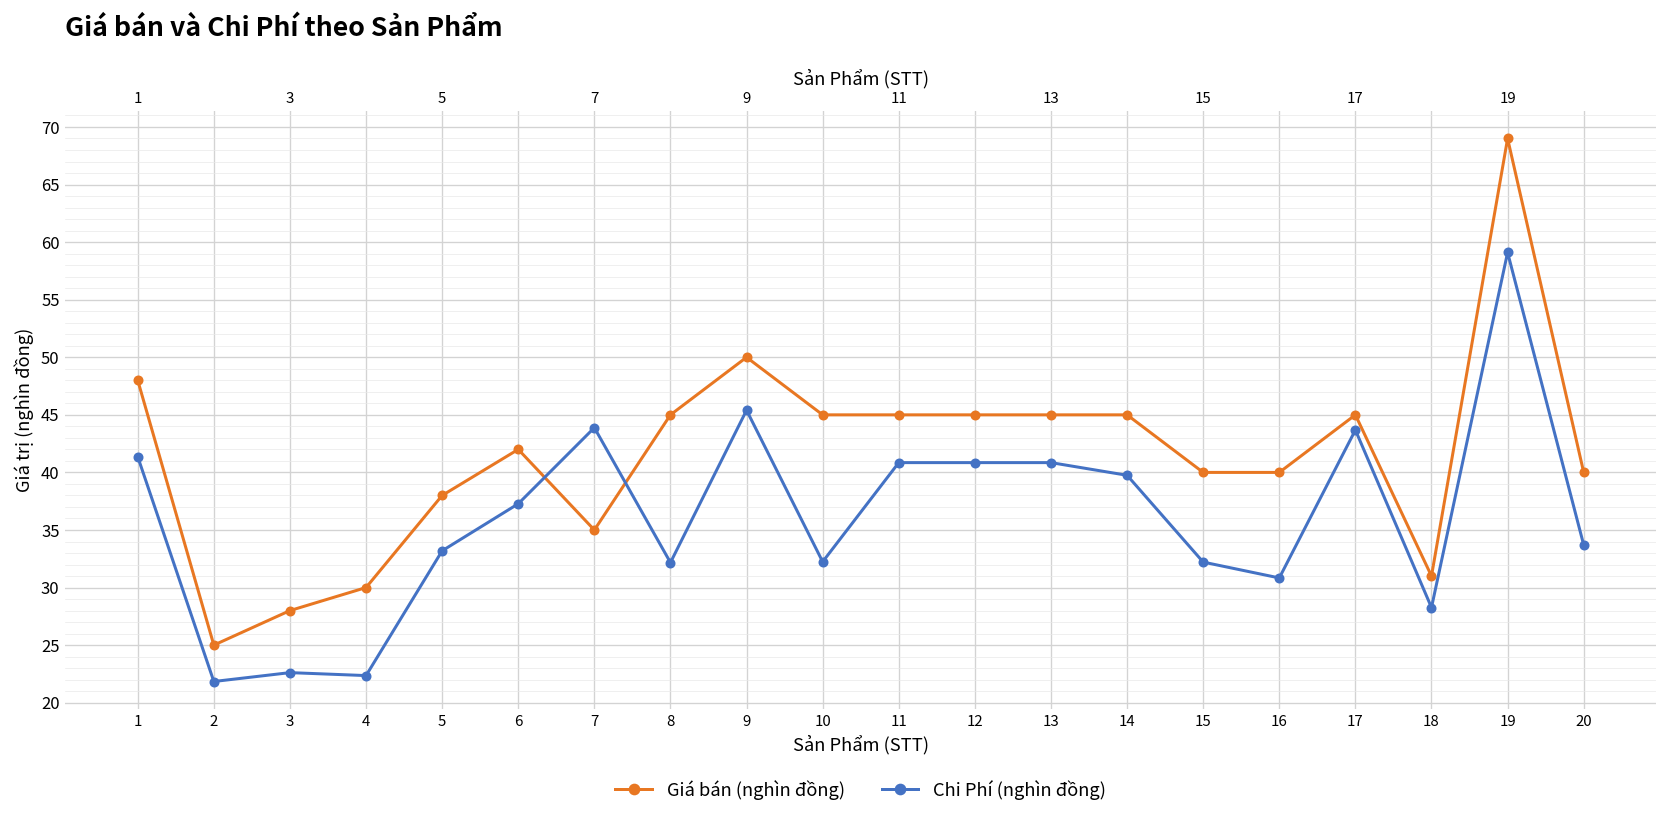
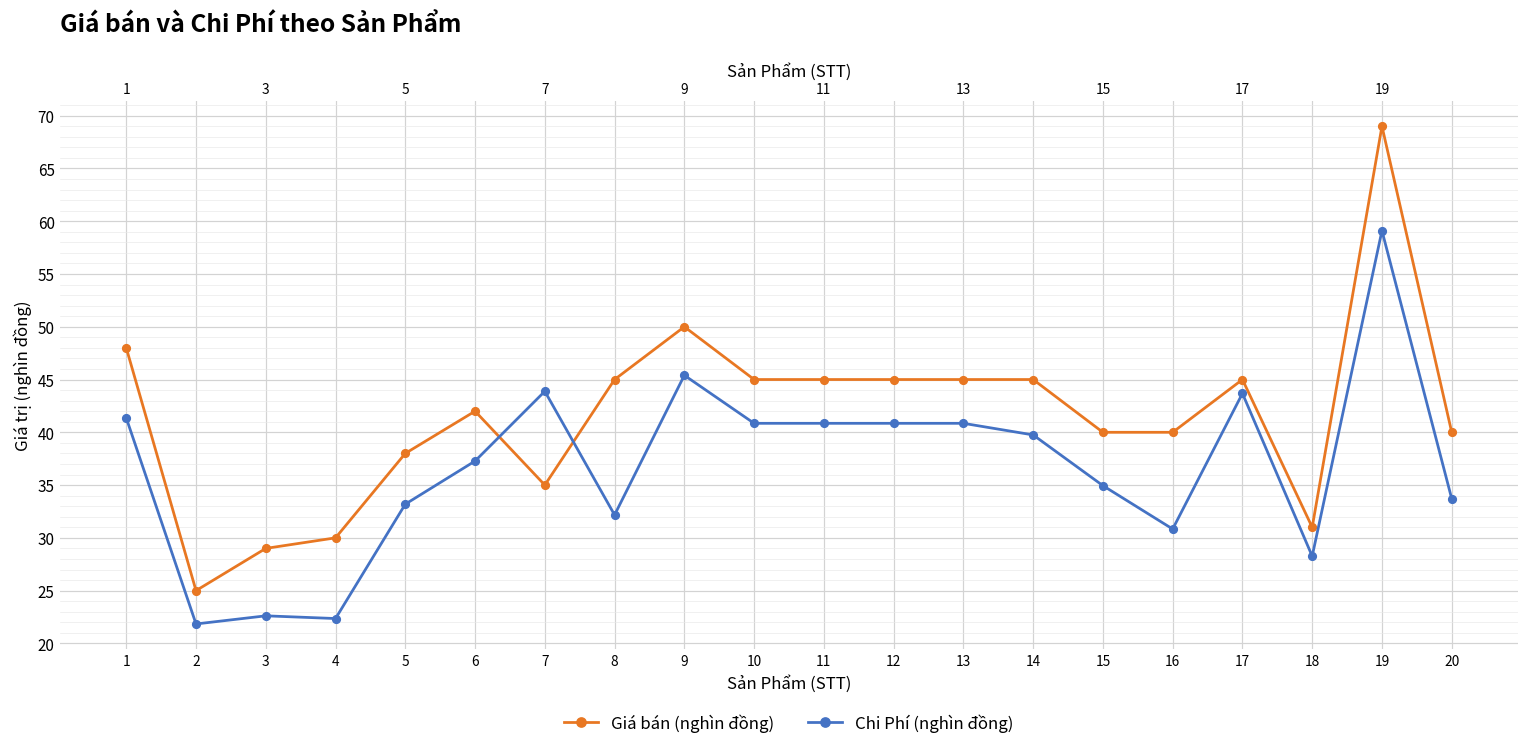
  {
    "Giá bán (nghìn đồng)": {
      "1": 48,
      "2": 25,
-     "3": 28,
+     "3": 29,
      "4": 30,
      "5": 38,
      "6": 42,
      "7": 35,
      "8": 45,
      "9": 50,
      "10": 45,
      "11": 45,
      "12": 45,
      "13": 45,
      "14": 45,
      "15": 40,
      "16": 40,
      "17": 45,
      "18": 31,
      "19": 69,
      "20": 40
    },
    "Chi Phí (nghìn đồng)": {
      "1": 41,
      "2": 22,
      "3": 23,
      "4": 22,
      "5": 33,
      "6": 37,
      "7": 44,
      "8": 32,
      "9": 45,
-     "10": 32,
+     "10": 41,
      "11": 41,
      "12": 41,
      "13": 41,
      "14": 40,
-     "15": 32,
+     "15": 35,
      "16": 31,
      "17": 44,
      "18": 28,
      "19": 59,
      "20": 34
    }
  }
